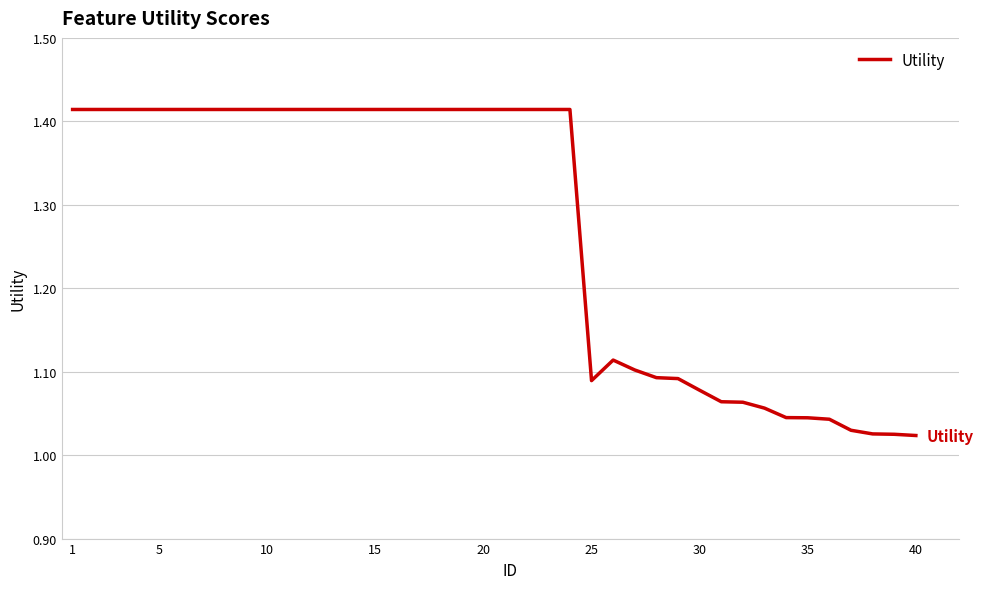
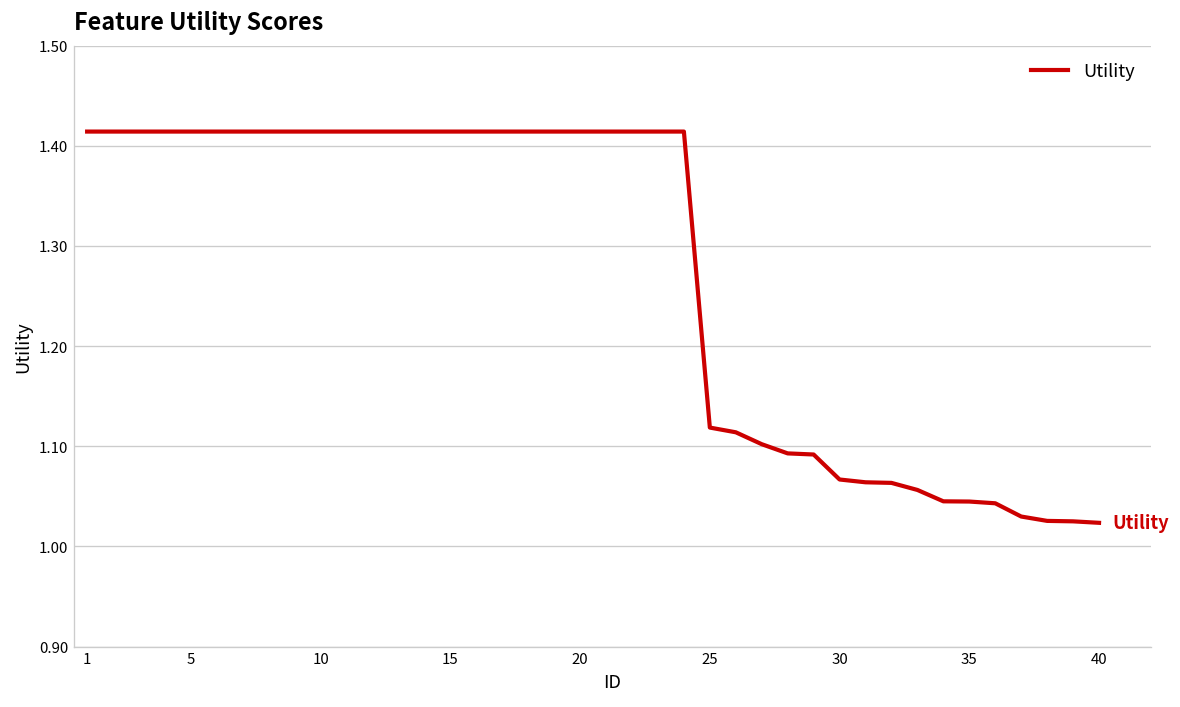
  {
    "1": 1.41,
    "5": 1.41,
    "10": 1.41,
    "15": 1.41,
    "20": 1.41,
-   "25": 1.09,
-   "30": 1.08,
+   "25": 1.12,
+   "30": 1.07,
    "35": 1.04,
    "40": 1.02
  }
